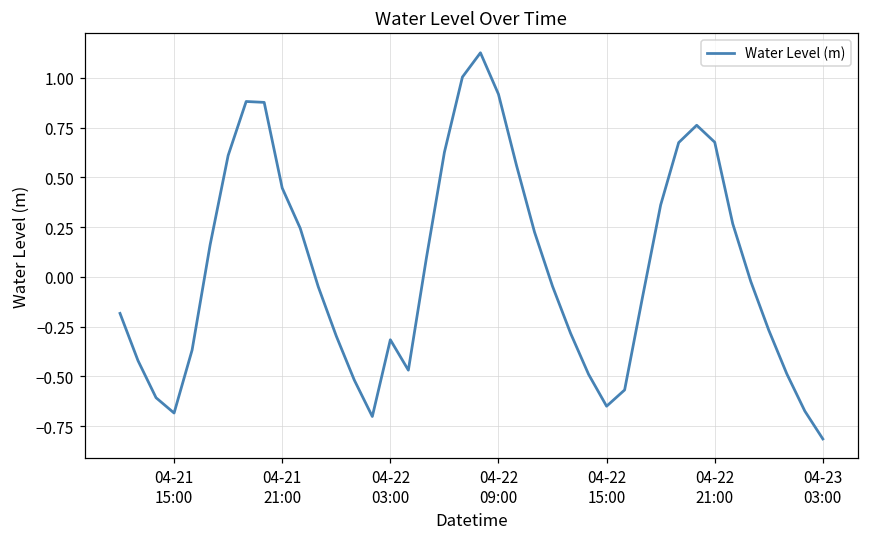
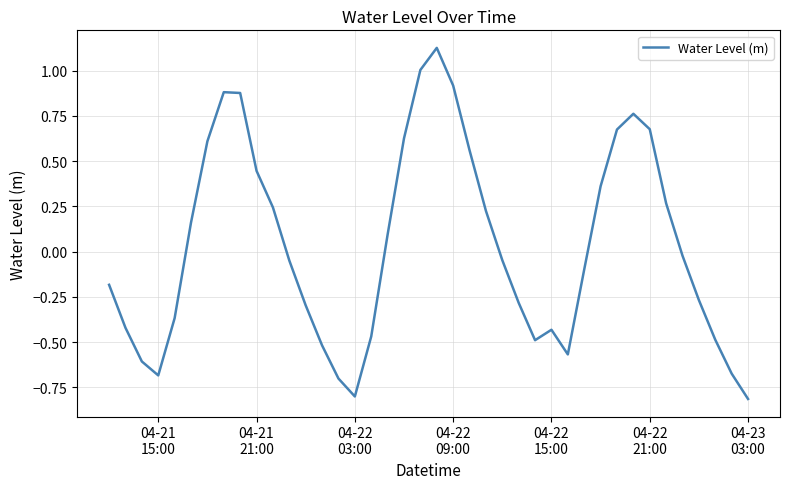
  {
    "04-21 15:00": -0.68,
    "04-21 21:00": 0.45,
-   "04-22 03:00": -0.32,
+   "04-22 03:00": -0.80,
    "04-22 09:00": 0.92,
-   "04-22 15:00": -0.65,
+   "04-22 15:00": -0.43,
    "04-22 21:00": 0.68,
    "04-23 03:00": -0.81
  }
